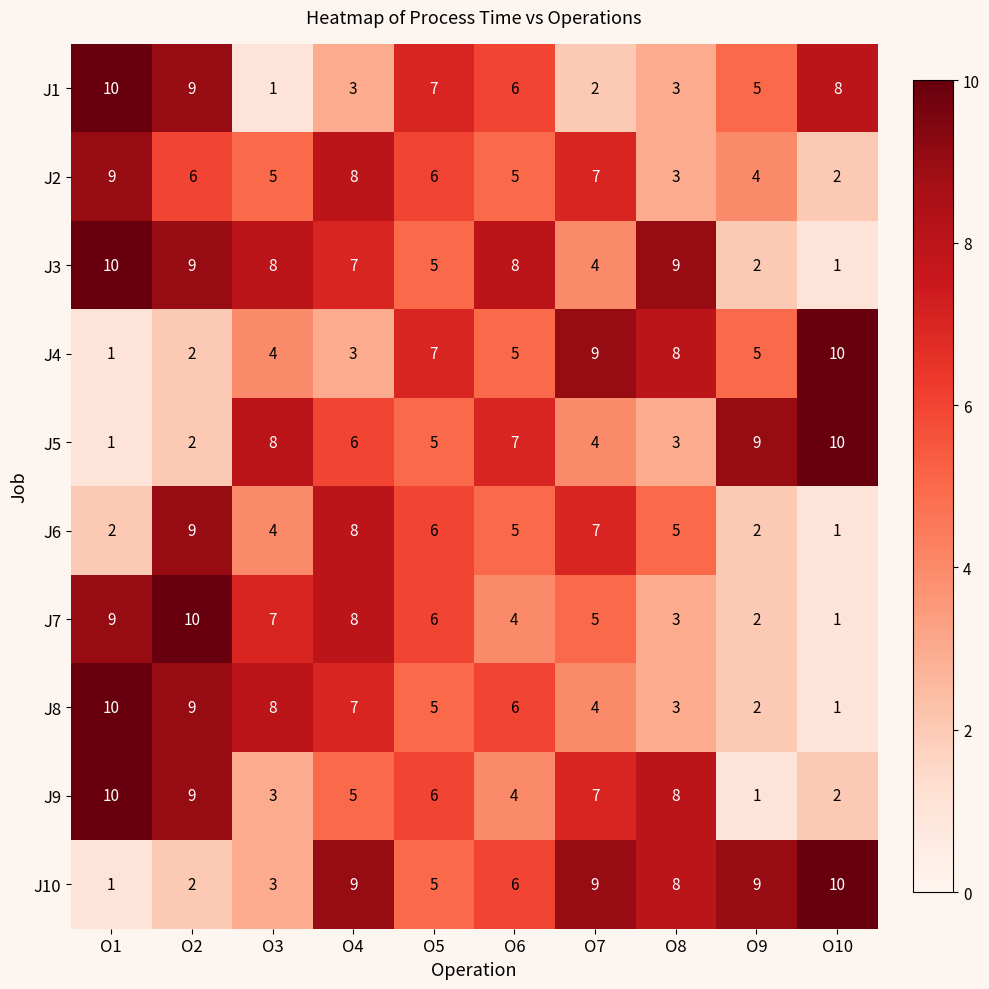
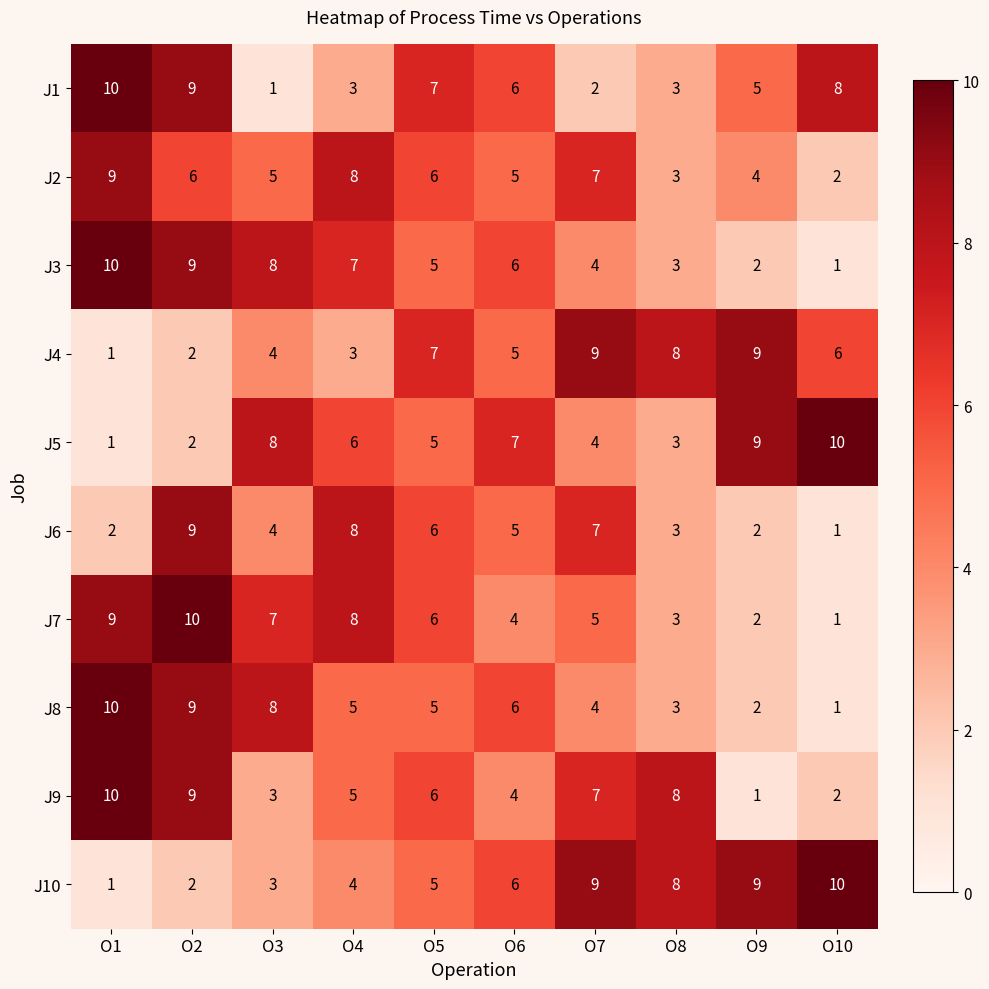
  {
    "J1": {
      "O1": 10,
      "O2": 9,
      "O3": 1,
      "O4": 3,
      "O5": 7,
      "O6": 6,
      "O7": 2,
      "O8": 3,
      "O9": 5,
      "O10": 8
    },
    "J2": {
      "O1": 9,
      "O2": 6,
      "O3": 5,
      "O4": 8,
      "O5": 6,
      "O6": 5,
      "O7": 7,
      "O8": 3,
      "O9": 4,
      "O10": 2
    },
    "J3": {
      "O1": 10,
      "O2": 9,
      "O3": 8,
      "O4": 7,
      "O5": 5,
-     "O6": 8,
+     "O6": 6,
      "O7": 4,
-     "O8": 9,
+     "O8": 3,
      "O9": 2,
      "O10": 1
    },
    "J4": {
      "O1": 1,
      "O2": 2,
      "O3": 4,
      "O4": 3,
      "O5": 7,
      "O6": 5,
      "O7": 9,
      "O8": 8,
-     "O9": 5,
-     "O10": 10
+     "O9": 9,
+     "O10": 6
    },
    "J5": {
      "O1": 1,
      "O2": 2,
      "O3": 8,
      "O4": 6,
      "O5": 5,
      "O6": 7,
      "O7": 4,
      "O8": 3,
      "O9": 9,
      "O10": 10
    },
    "J6": {
      "O1": 2,
      "O2": 9,
      "O3": 4,
      "O4": 8,
      "O5": 6,
      "O6": 5,
      "O7": 7,
-     "O8": 5,
+     "O8": 3,
      "O9": 2,
      "O10": 1
    },
    "J7": {
      "O1": 9,
      "O2": 10,
      "O3": 7,
      "O4": 8,
      "O5": 6,
      "O6": 4,
      "O7": 5,
      "O8": 3,
      "O9": 2,
      "O10": 1
    },
    "J8": {
      "O1": 10,
      "O2": 9,
      "O3": 8,
-     "O4": 7,
+     "O4": 5,
      "O5": 5,
      "O6": 6,
      "O7": 4,
      "O8": 3,
      "O9": 2,
      "O10": 1
    },
    "J9": {
      "O1": 10,
      "O2": 9,
      "O3": 3,
      "O4": 5,
      "O5": 6,
      "O6": 4,
      "O7": 7,
      "O8": 8,
      "O9": 1,
      "O10": 2
    },
    "J10": {
      "O1": 1,
      "O2": 2,
      "O3": 3,
-     "O4": 9,
+     "O4": 4,
      "O5": 5,
      "O6": 6,
      "O7": 9,
      "O8": 8,
      "O9": 9,
      "O10": 10
    }
  }
